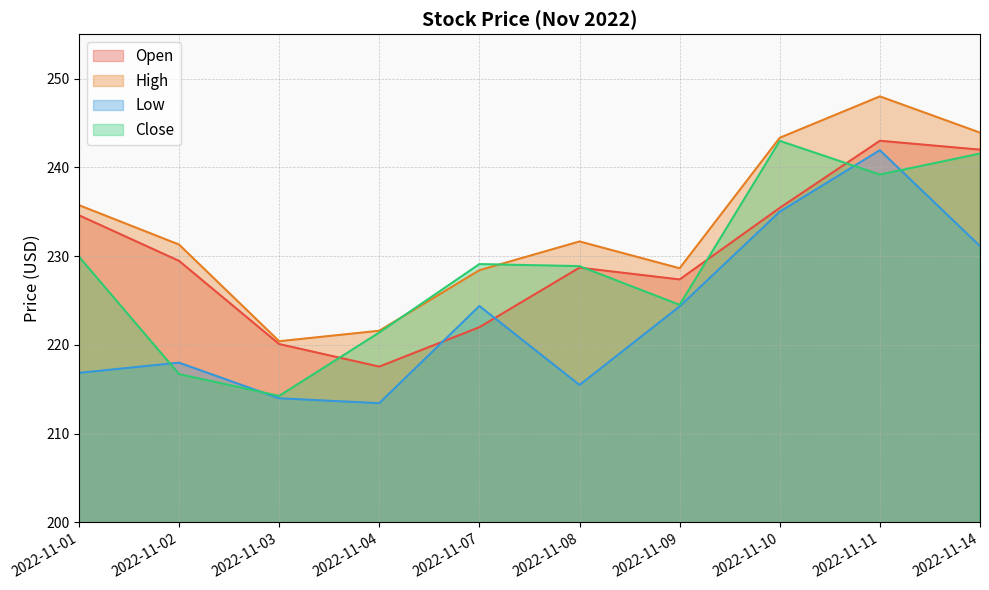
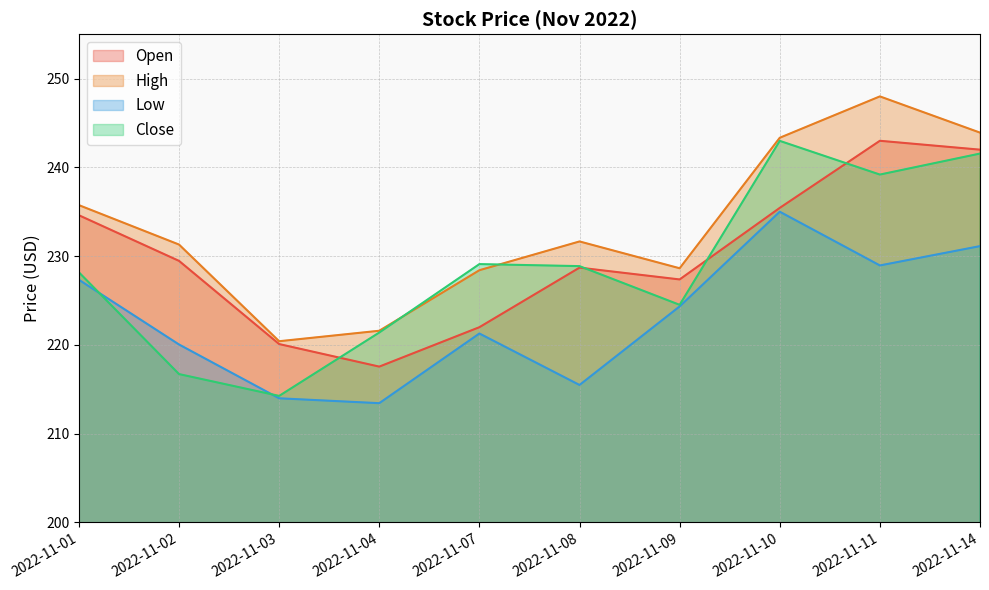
  {
    "Low": {
-     "2022-11-01": 217,
-     "2022-11-02": 218,
+     "2022-11-01": 227,
+     "2022-11-02": 220,
      "2022-11-04": 213,
-     "2022-11-07": 224,
+     "2022-11-07": 221,
      "2022-11-08": 215,
      "2022-11-10": 235,
-     "2022-11-11": 242,
+     "2022-11-11": 229,
      "2022-11-14": 231
    },
    "Close": {
-     "2022-11-01": 230,
+     "2022-11-01": 228,
      "2022-11-02": 217,
      "2022-11-07": 229,
      "2022-11-10": 243,
      "2022-11-11": 239,
      "2022-11-14": 242
    }
  }
